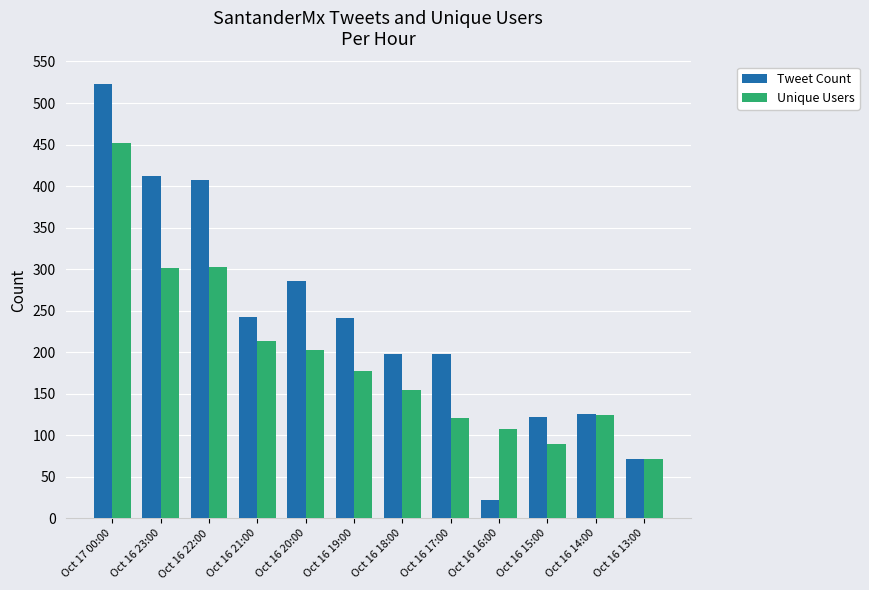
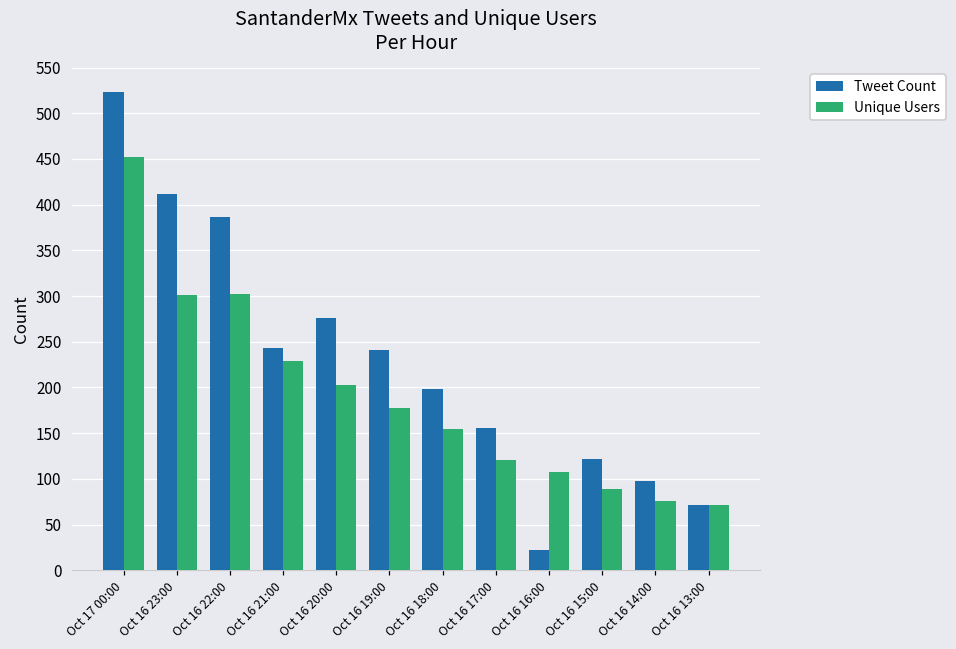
  {
    "Tweet Count": {
      "Oct 17 00:00": 520,
      "Oct 16 23:00": 410,
-     "Oct 16 22:00": 410,
+     "Oct 16 22:00": 390,
      "Oct 16 21:00": 240,
-     "Oct 16 20:00": 290,
+     "Oct 16 20:00": 280,
      "Oct 16 19:00": 240,
      "Oct 16 18:00": 200,
-     "Oct 16 17:00": 200,
+     "Oct 16 17:00": 160,
      "Oct 16 16:00": 20,
      "Oct 16 15:00": 120,
-     "Oct 16 14:00": 130,
+     "Oct 16 14:00": 100,
      "Oct 16 13:00": 70
    },
    "Unique Users": {
      "Oct 17 00:00": 450,
      "Oct 16 23:00": 300,
      "Oct 16 22:00": 300,
-     "Oct 16 21:00": 210,
+     "Oct 16 21:00": 230,
      "Oct 16 20:00": 200,
      "Oct 16 19:00": 180,
      "Oct 16 18:00": 150,
      "Oct 16 17:00": 120,
      "Oct 16 16:00": 110,
      "Oct 16 15:00": 90,
-     "Oct 16 14:00": 130,
+     "Oct 16 14:00": 80,
      "Oct 16 13:00": 70
    }
  }
